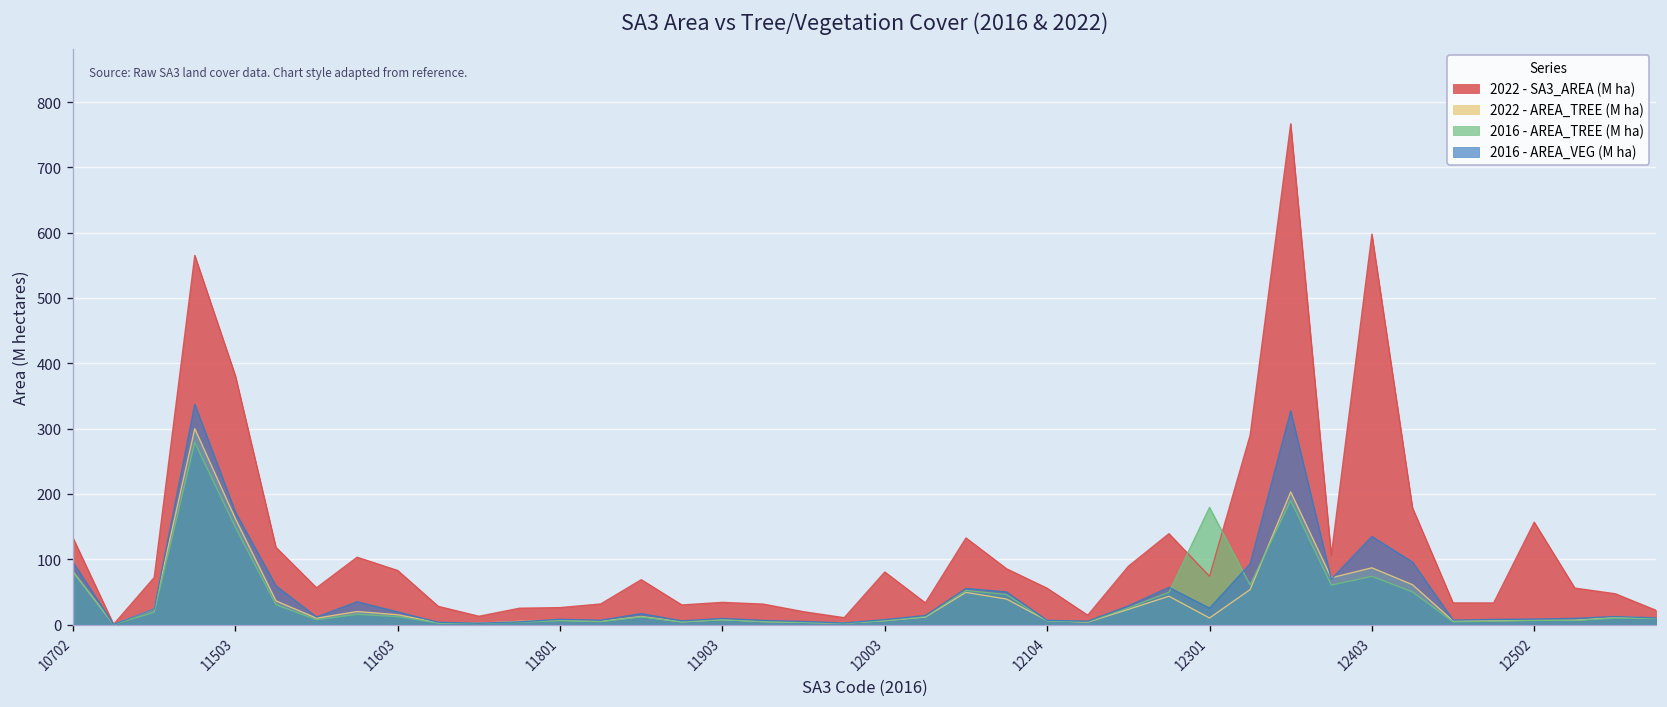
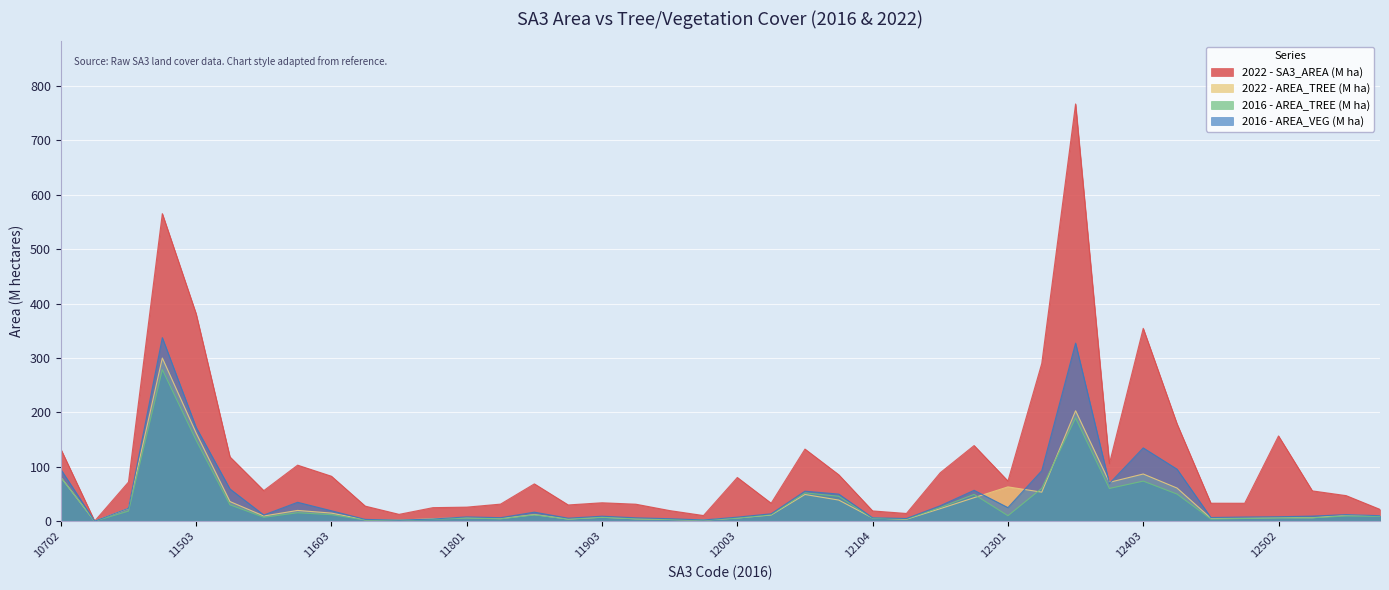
  {
    "2022 - SA3_AREA (M ha)": {
      "10702": 130,
      "11503": 380,
      "11603": 80,
      "11801": 30,
      "11903": 30,
      "12003": 80,
-     "12104": 60,
+     "12104": 20,
      "12301": 70,
-     "12403": 600,
+     "12403": 350,
      "12502": 160
    },
    "2022 - AREA_TREE (M ha)": {
      "11503": 160,
-     "12301": 10,
+     "12301": 60,
      "12403": 90
    },
    "2016 - AREA_TREE (M ha)": {
      "11503": 150,
-     "12301": 180,
+     "12301": 10,
      "12403": 70
    },
    "2016 - AREA_VEG (M ha)": {
      "10702": 100,
      "11503": 170,
      "12301": 30,
      "12403": 130
    }
  }
